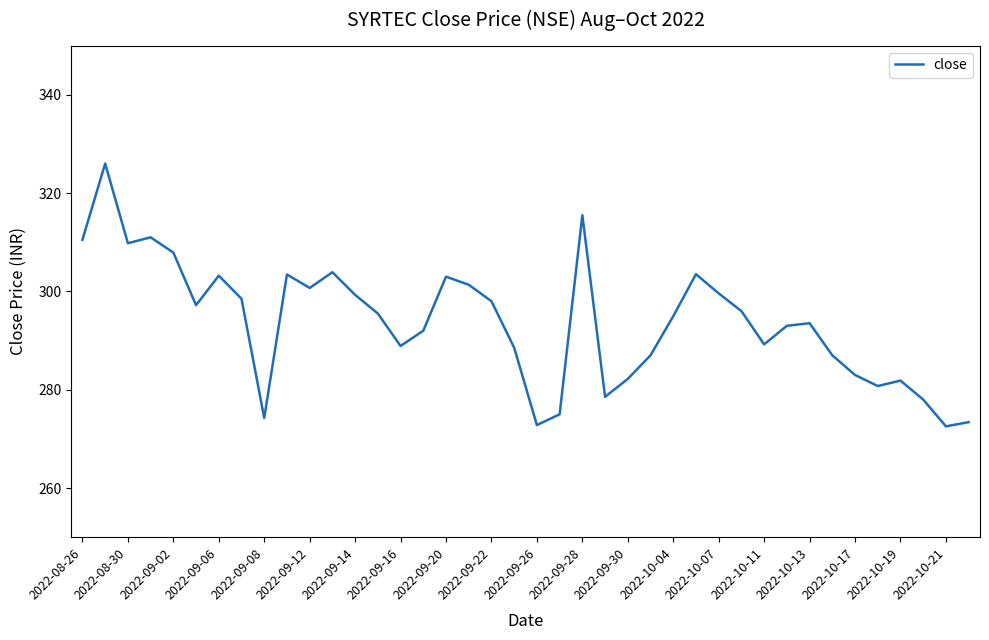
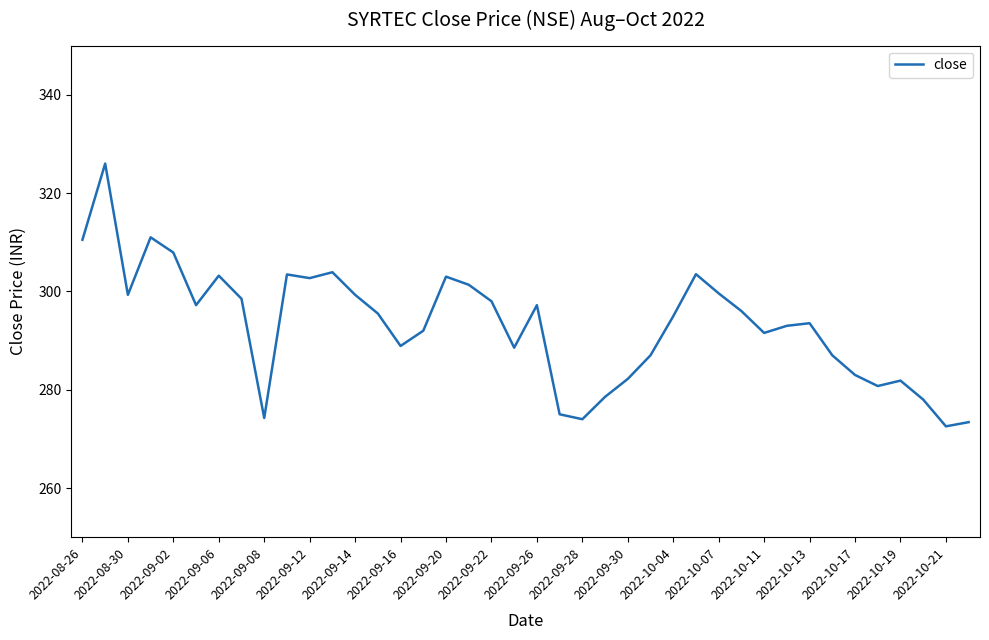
  {
    "2022-08-26": 311,
-   "2022-08-30": 310,
+   "2022-08-30": 299,
    "2022-09-02": 308,
    "2022-09-06": 303,
    "2022-09-08": 274,
-   "2022-09-12": 301,
+   "2022-09-12": 303,
    "2022-09-14": 299,
    "2022-09-16": 289,
    "2022-09-20": 303,
    "2022-09-22": 298,
-   "2022-09-26": 273,
-   "2022-09-28": 316,
+   "2022-09-26": 297,
+   "2022-09-28": 274,
    "2022-09-30": 282,
    "2022-10-04": 295,
    "2022-10-07": 300,
-   "2022-10-11": 289,
+   "2022-10-11": 292,
    "2022-10-13": 294,
    "2022-10-17": 283,
    "2022-10-19": 282,
    "2022-10-21": 273
  }
